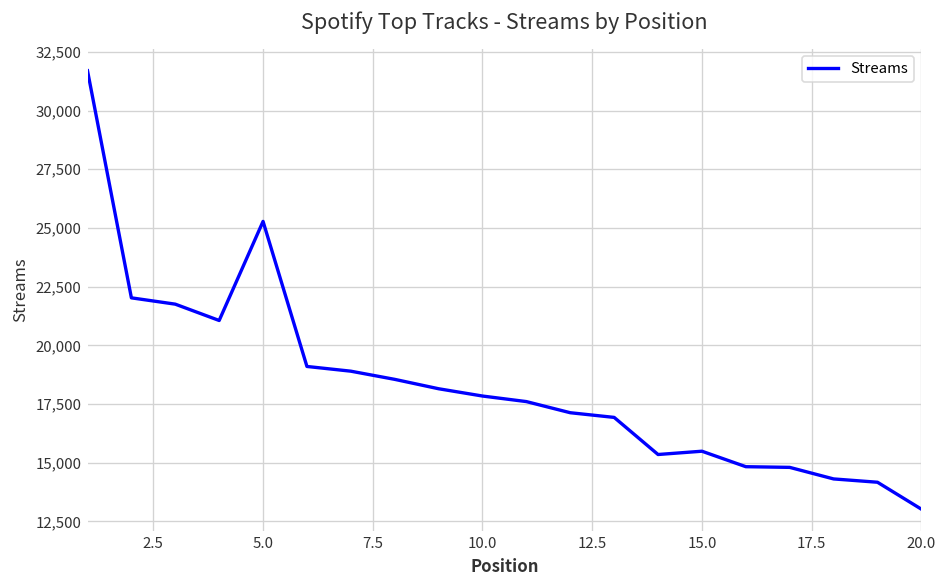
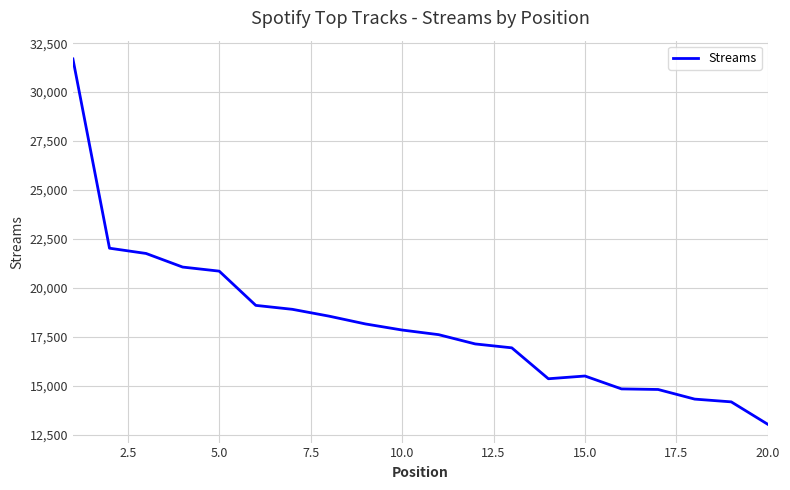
  {
-   "5.0": "25,300",
+   "5.0": "20,900",
    "10.0": "17,800",
    "15.0": "15,500",
    "20.0": "13,000"
  }
